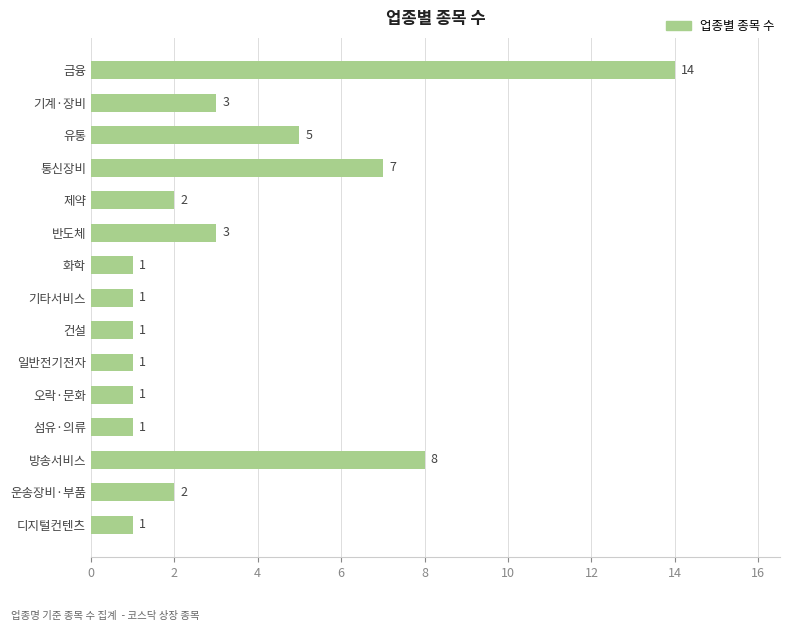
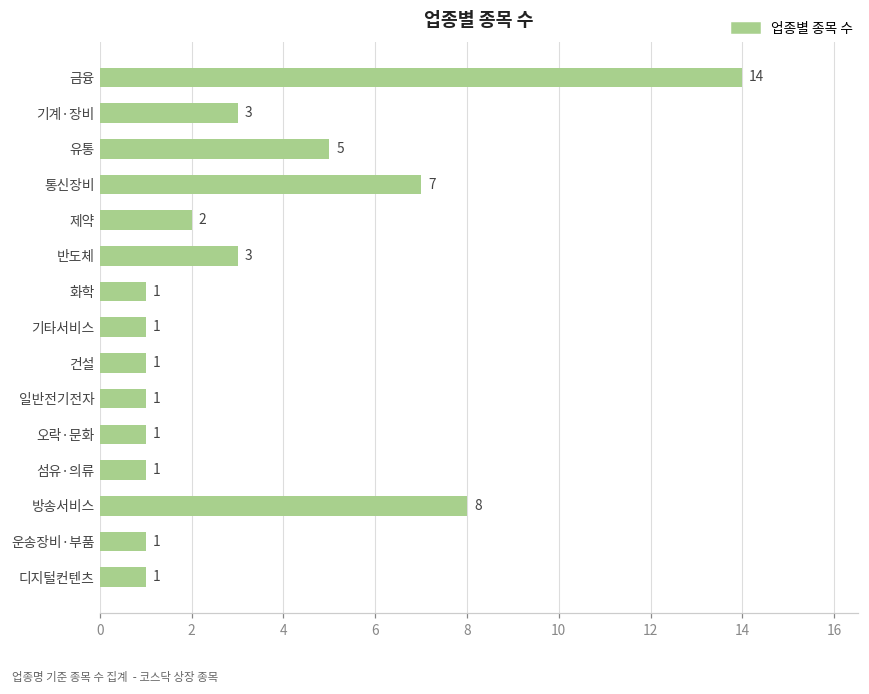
  {
    "금융": 14,
    "기계·장비": 3,
    "유통": 5,
    "통신장비": 7,
    "제약": 2,
    "반도체": 3,
    "화학": 1,
    "기타서비스": 1,
    "건설": 1,
    "일반전기전자": 1,
    "오락·문화": 1,
    "섬유·의류": 1,
    "방송서비스": 8,
-   "운송장비·부품": 2,
+   "운송장비·부품": 1,
    "디지털컨텐츠": 1
  }
